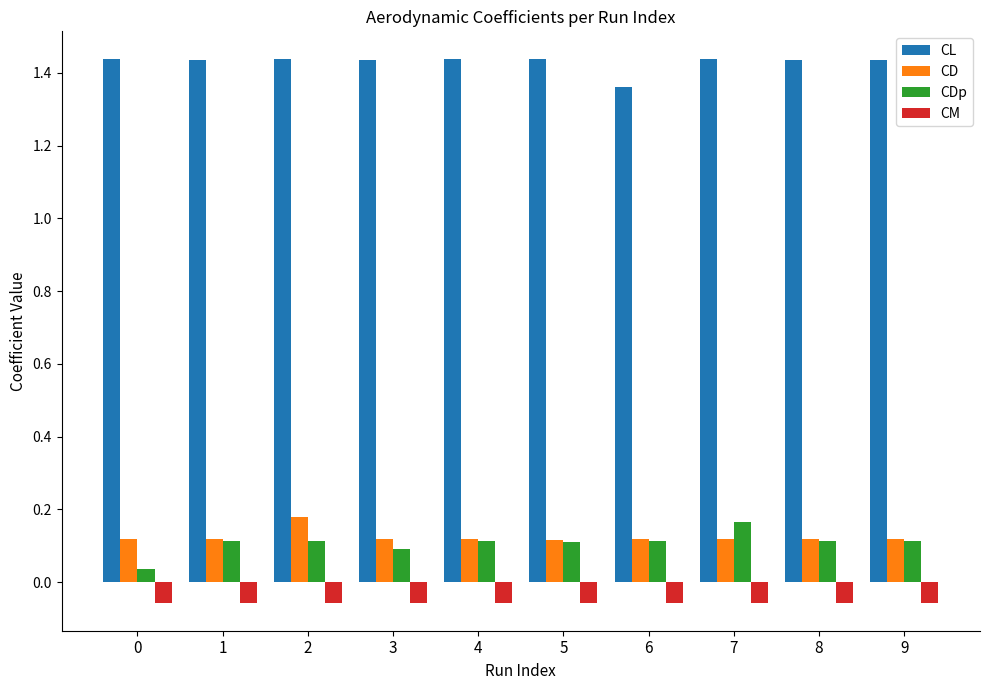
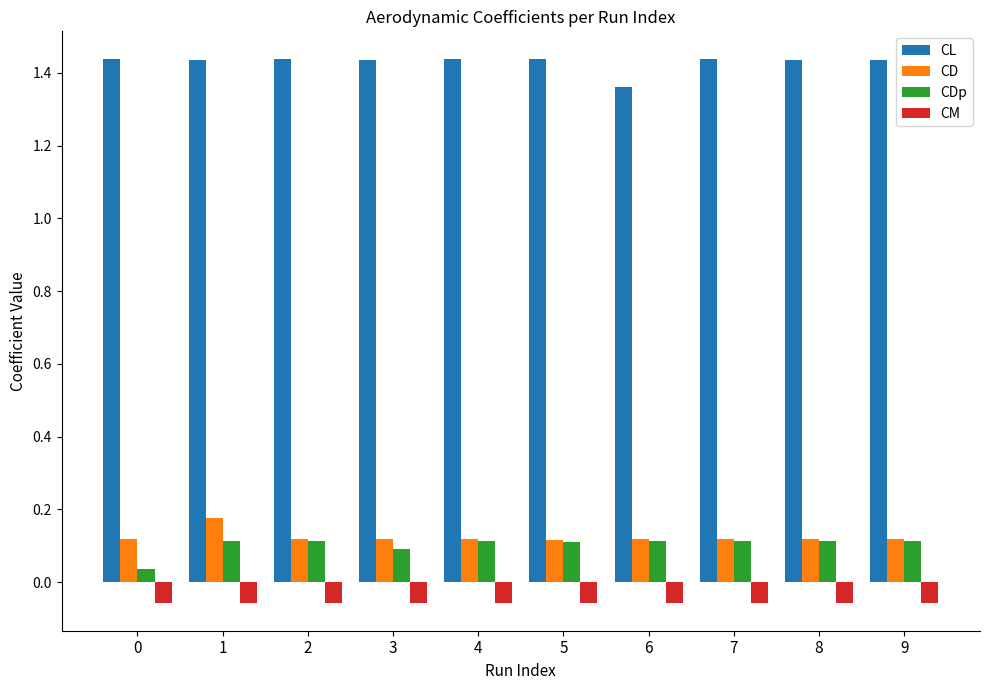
  {
    "CL": {
      "0": 1.44,
      "1": 1.44,
      "2": 1.44,
      "3": 1.44,
      "4": 1.44,
      "5": 1.44,
      "6": 1.36,
      "7": 1.44,
      "8": 1.44,
      "9": 1.44
    },
    "CD": {
      "0": 0.12,
-     "1": 0.12,
-     "2": 0.18,
+     "1": 0.18,
+     "2": 0.12,
      "3": 0.12,
      "4": 0.12,
      "5": 0.12,
      "6": 0.12,
      "7": 0.12,
      "8": 0.12,
      "9": 0.12
    },
    "CDp": {
      "0": 0.04,
      "1": 0.11,
      "2": 0.11,
      "3": 0.09,
      "4": 0.11,
      "5": 0.11,
      "6": 0.11,
-     "7": 0.17,
+     "7": 0.11,
      "8": 0.11,
      "9": 0.11
    },
    "CM": {
      "0": -0.06,
      "1": -0.06,
      "2": -0.06,
      "3": -0.06,
      "4": -0.06,
      "5": -0.06,
      "6": -0.06,
      "7": -0.06,
      "8": -0.06,
      "9": -0.06
    }
  }
